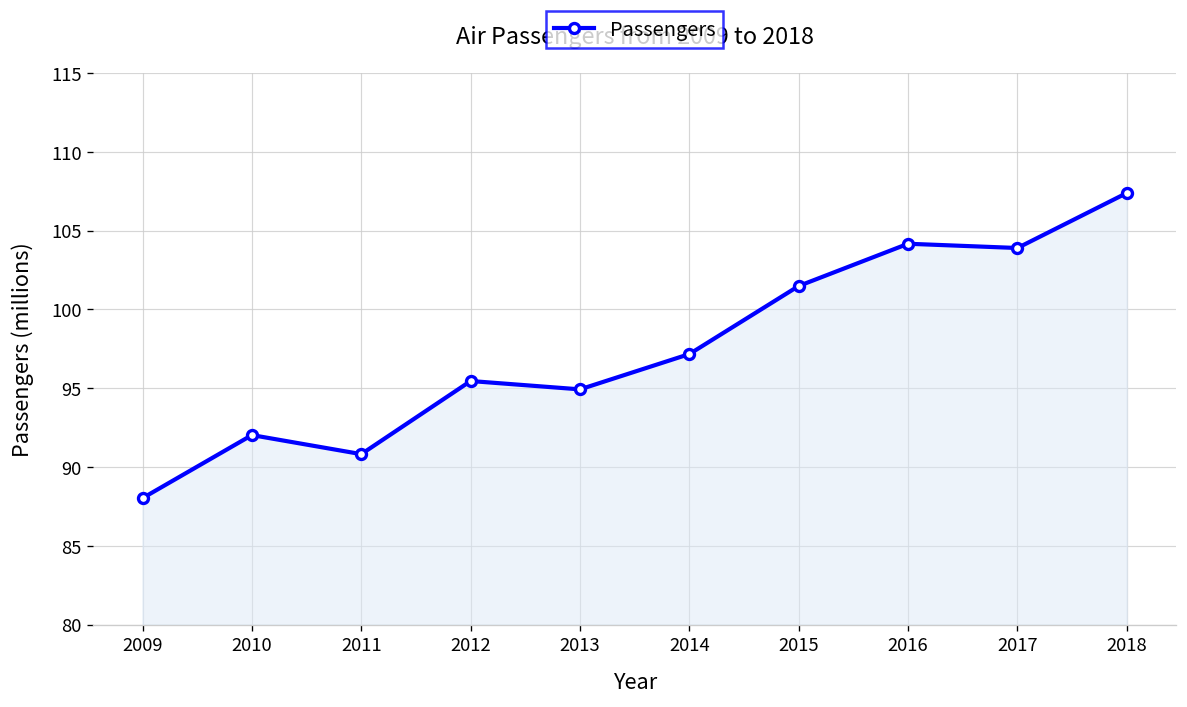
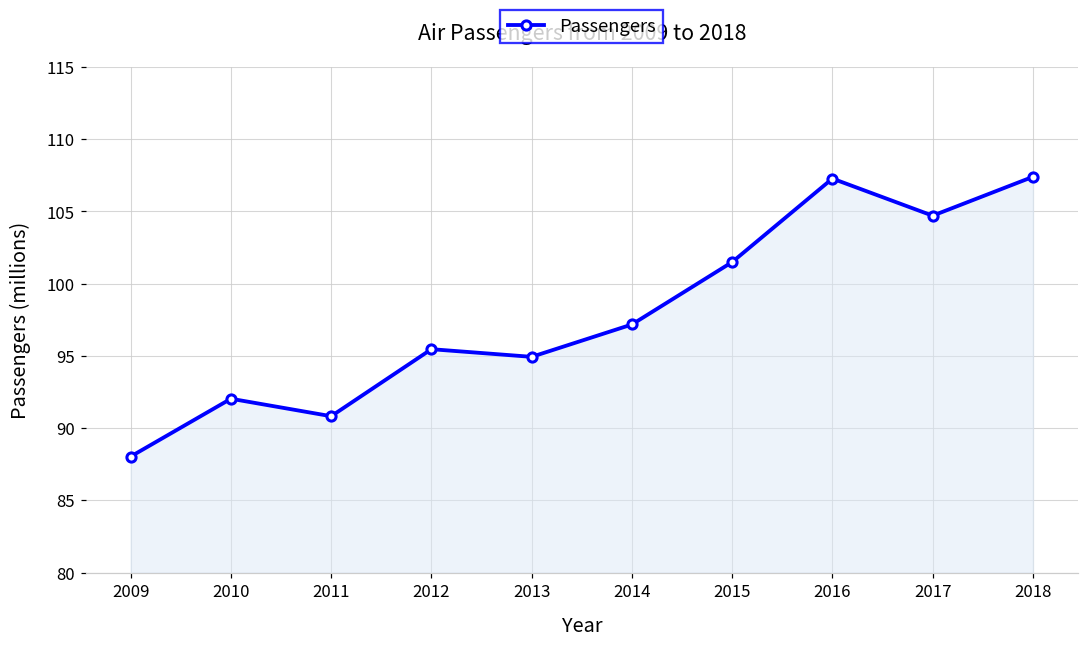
  {
    "2009": 88.0,
    "2010": 92.0,
    "2011": 90.8,
    "2012": 95.5,
    "2013": 94.9,
    "2014": 97.2,
    "2015": 101.5,
-   "2016": 104.2,
-   "2017": 103.9,
+   "2016": 107.3,
+   "2017": 104.7,
    "2018": 107.4
  }
